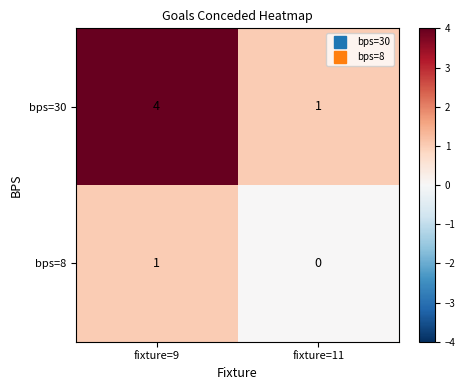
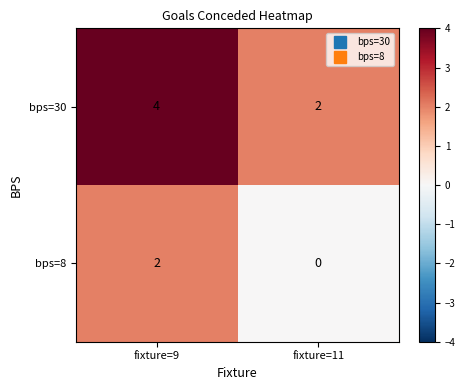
  {
    "bps=30": {
      "fixture=9": 4,
-     "fixture=11": 1
+     "fixture=11": 2
    },
    "bps=8": {
-     "fixture=9": 1,
+     "fixture=9": 2,
      "fixture=11": 0
    }
  }
